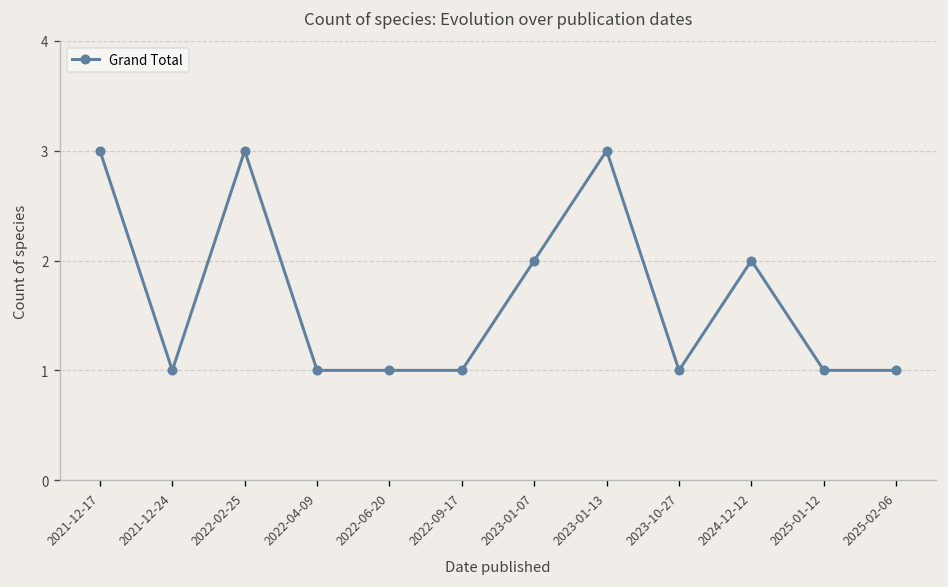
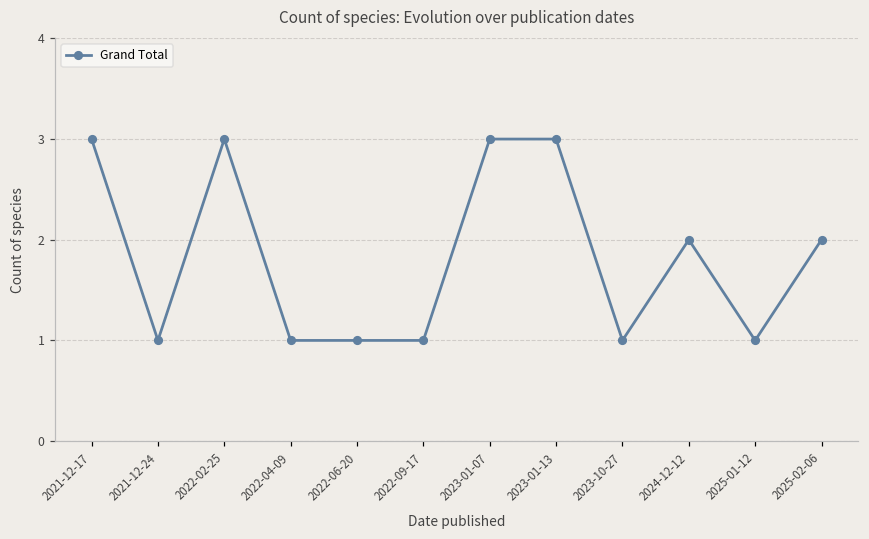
  {
    "2021-12-17": 3,
    "2021-12-24": 1,
    "2022-02-25": 3,
    "2022-04-09": 1,
    "2022-06-20": 1,
    "2022-09-17": 1,
-   "2023-01-07": 2,
+   "2023-01-07": 3,
    "2023-01-13": 3,
    "2023-10-27": 1,
    "2024-12-12": 2,
    "2025-01-12": 1,
-   "2025-02-06": 1
+   "2025-02-06": 2
  }
